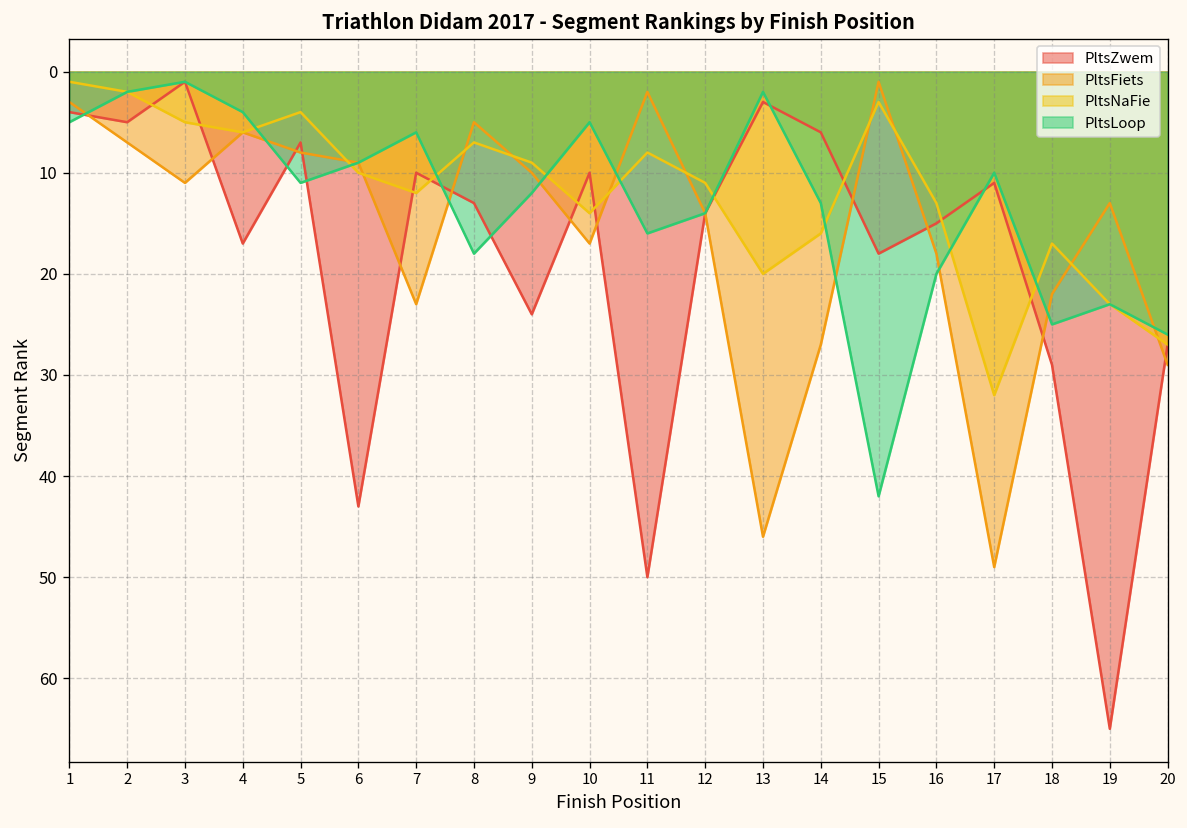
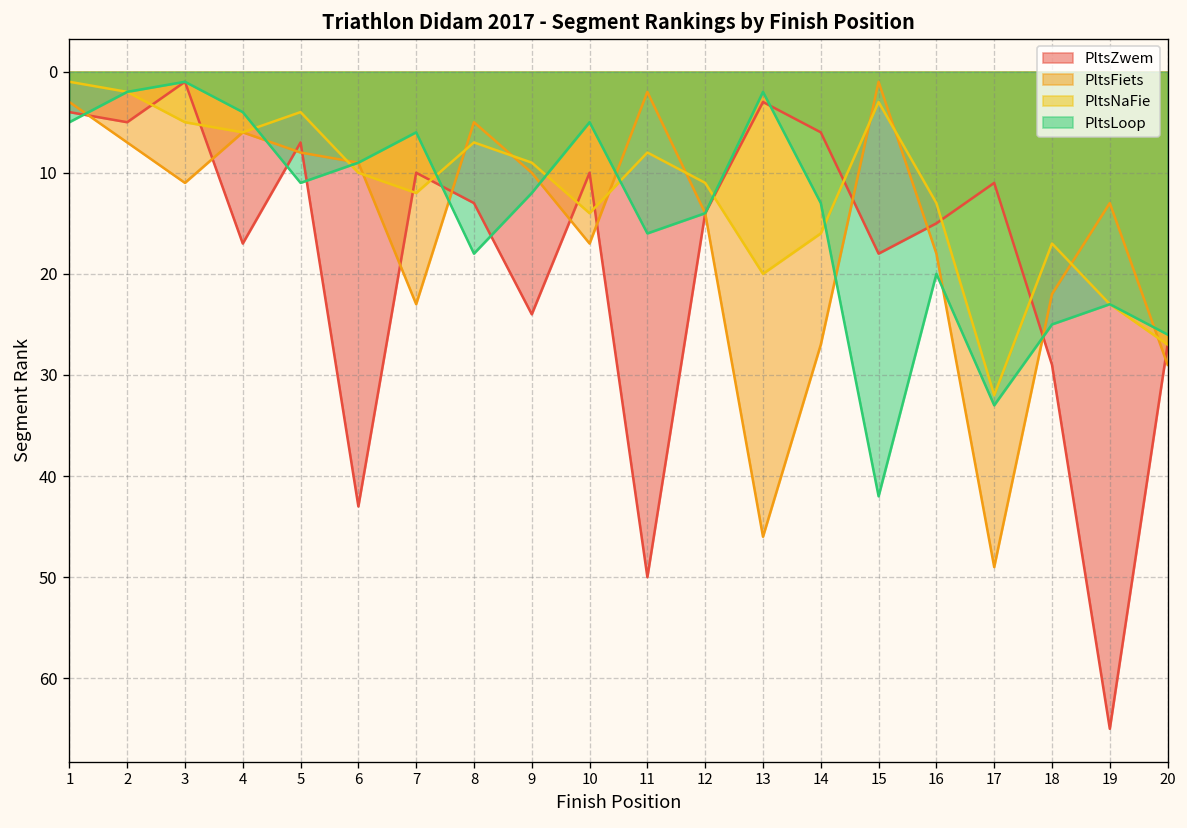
  {
    "PltsZwem": {
      "1": 4,
      "2": 5,
      "4": 17,
      "5": 7,
      "6": 43,
      "7": 10,
      "8": 13,
      "9": 24,
      "10": 10,
      "11": 50,
      "13": 3,
      "14": 6,
      "15": 18,
      "16": 15,
      "17": 11,
      "18": 29,
      "19": 65
    },
    "PltsLoop": {
      "1": 5,
      "4": 4,
      "5": 11,
      "7": 6,
      "8": 18,
      "9": 12,
      "10": 5,
      "11": 16,
      "13": 2,
      "14": 13,
      "15": 42,
      "16": 20,
-     "17": 10,
+     "17": 33,
      "18": 25,
      "20": 26
    }
  }
